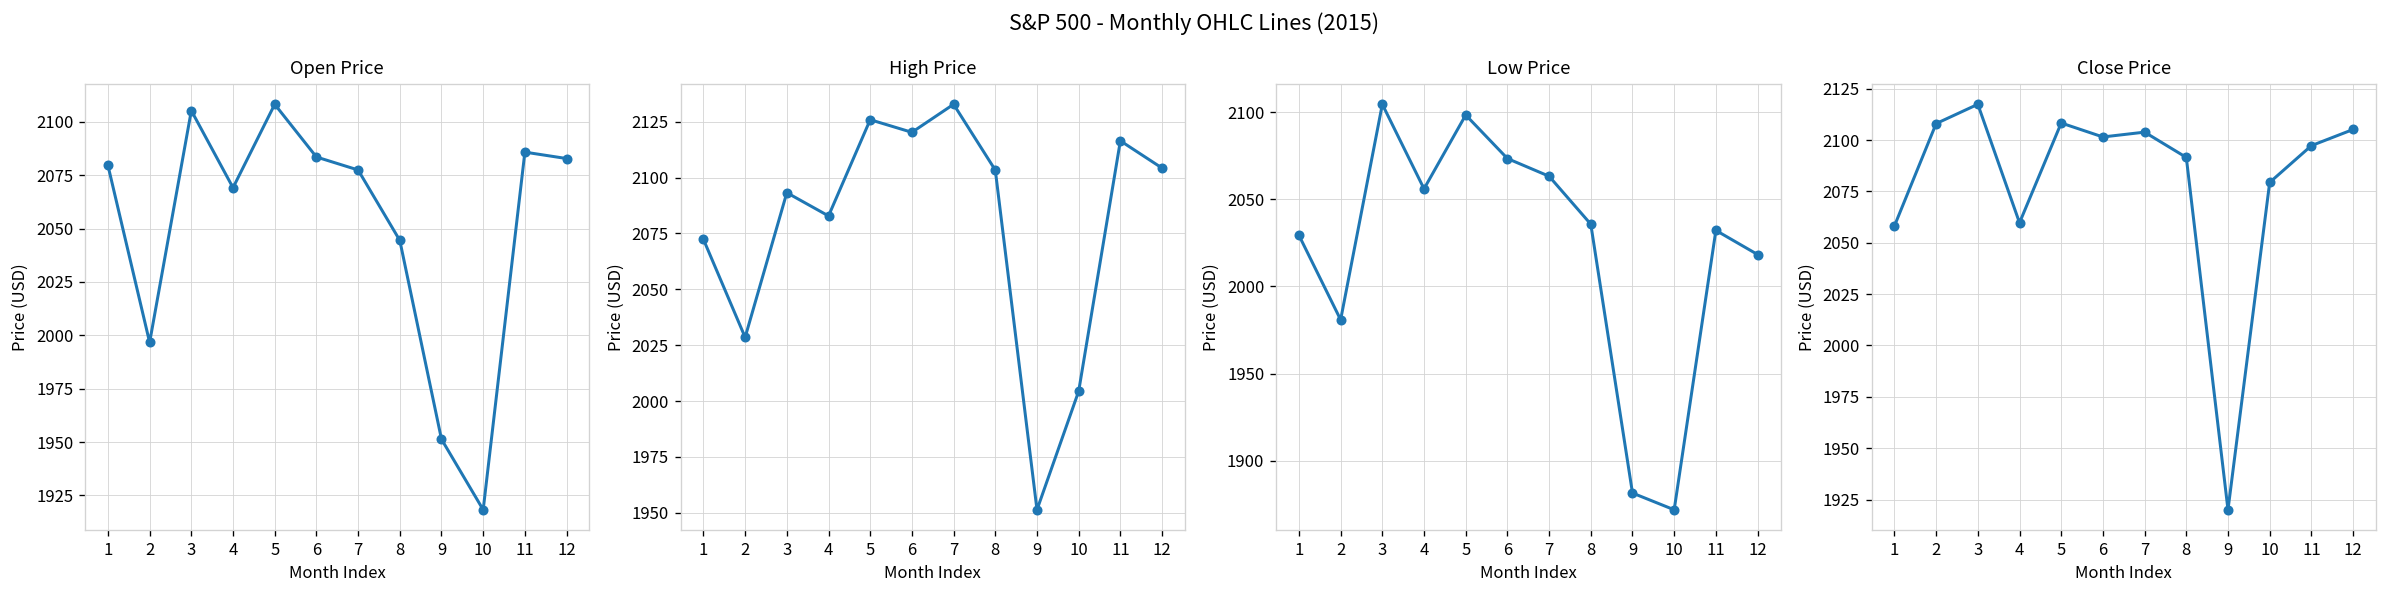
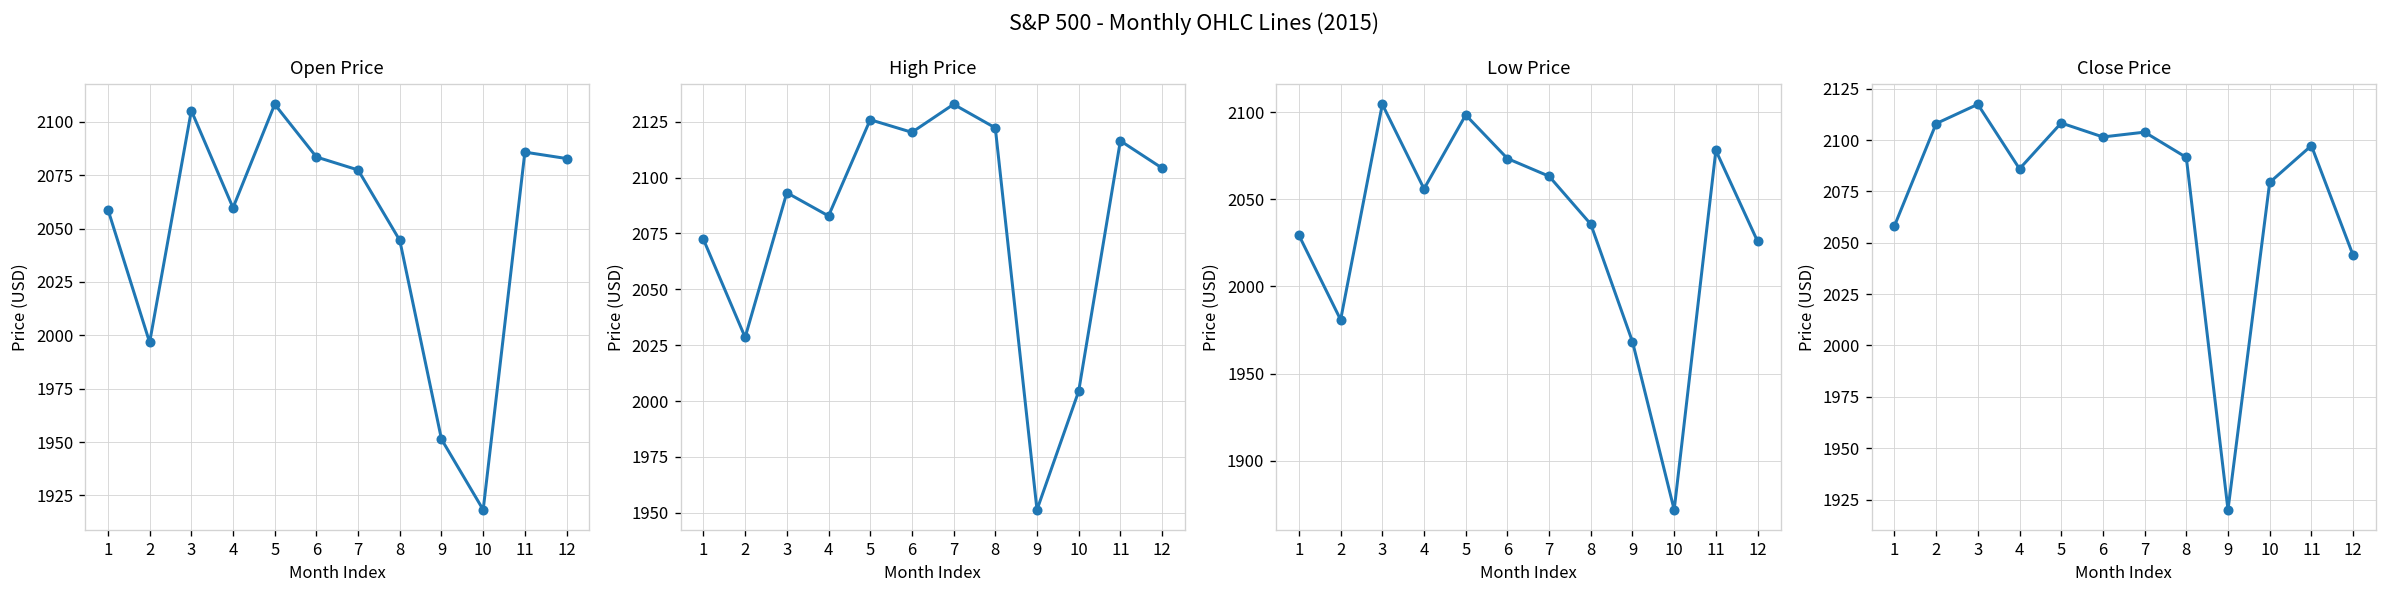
  {
    "Open Price": {
-     "1": 2080,
+     "1": 2059,
      "2": 1997,
      "3": 2105,
-     "4": 2069,
+     "4": 2060,
      "5": 2108,
      "6": 2084,
      "7": 2077,
      "8": 2044,
      "9": 1951,
      "10": 1918,
      "11": 2086,
      "12": 2083
    },
    "High Price": {
      "1": 2072,
      "2": 2029,
      "3": 2093,
      "4": 2083,
      "5": 2126,
      "6": 2120,
      "7": 2133,
-     "8": 2103,
+     "8": 2122,
      "9": 1951,
      "10": 2004,
      "11": 2116,
      "12": 2104
    },
    "Low Price": {
      "1": 2029,
      "2": 1981,
      "3": 2105,
      "4": 2056,
      "5": 2098,
      "6": 2073,
      "7": 2063,
      "8": 2036,
-     "9": 1882,
+     "9": 1968,
      "10": 1872,
-     "11": 2032,
-     "12": 2018
+     "11": 2078,
+     "12": 2026
    },
    "Close Price": {
      "1": 2058,
      "2": 2108,
      "3": 2117,
-     "4": 2060,
+     "4": 2086,
      "5": 2108,
      "6": 2101,
      "7": 2104,
      "8": 2092,
      "9": 1920,
      "10": 2079,
      "11": 2097,
-     "12": 2105
+     "12": 2044
    }
  }
